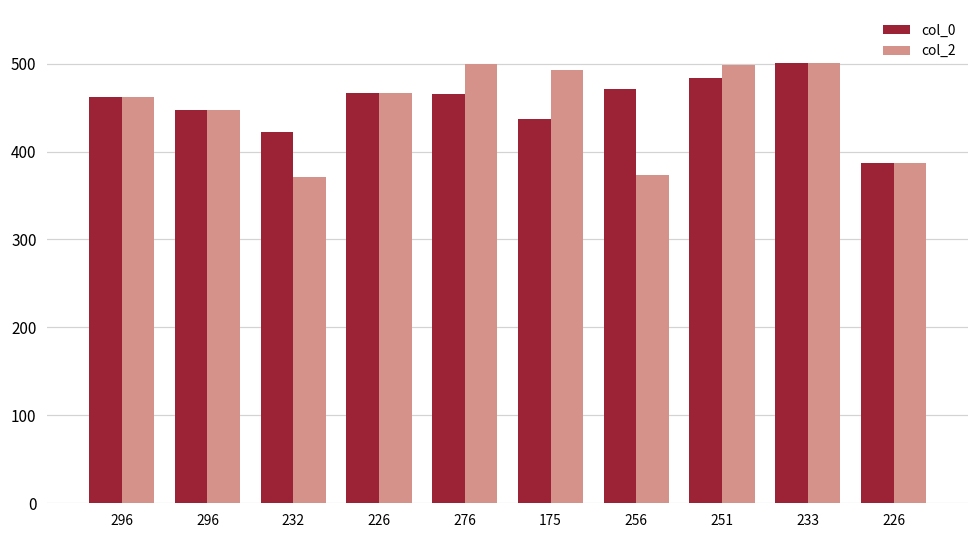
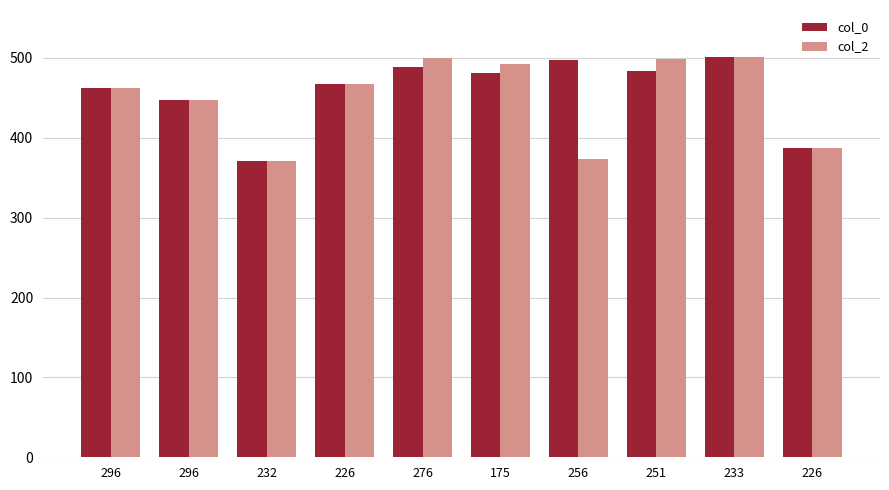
  {
    "col_0": {
-     "232": 420,
-     "276": 470,
-     "175": 440,
-     "256": 470,
+     "232": 370,
+     "276": 490,
+     "175": 480,
+     "256": 500,
      "251": 480,
      "233": 500
    },
    "col_2": {
      "232": 370,
      "276": 500,
      "175": 490,
      "256": 370,
      "251": 500,
      "233": 500
    }
  }
